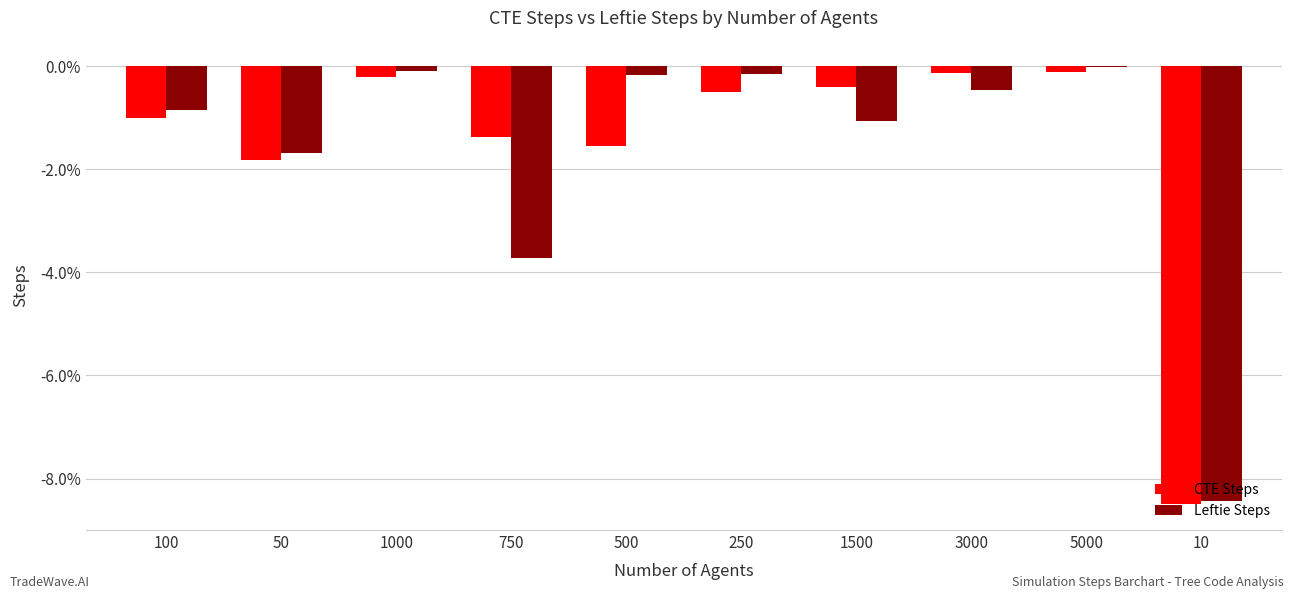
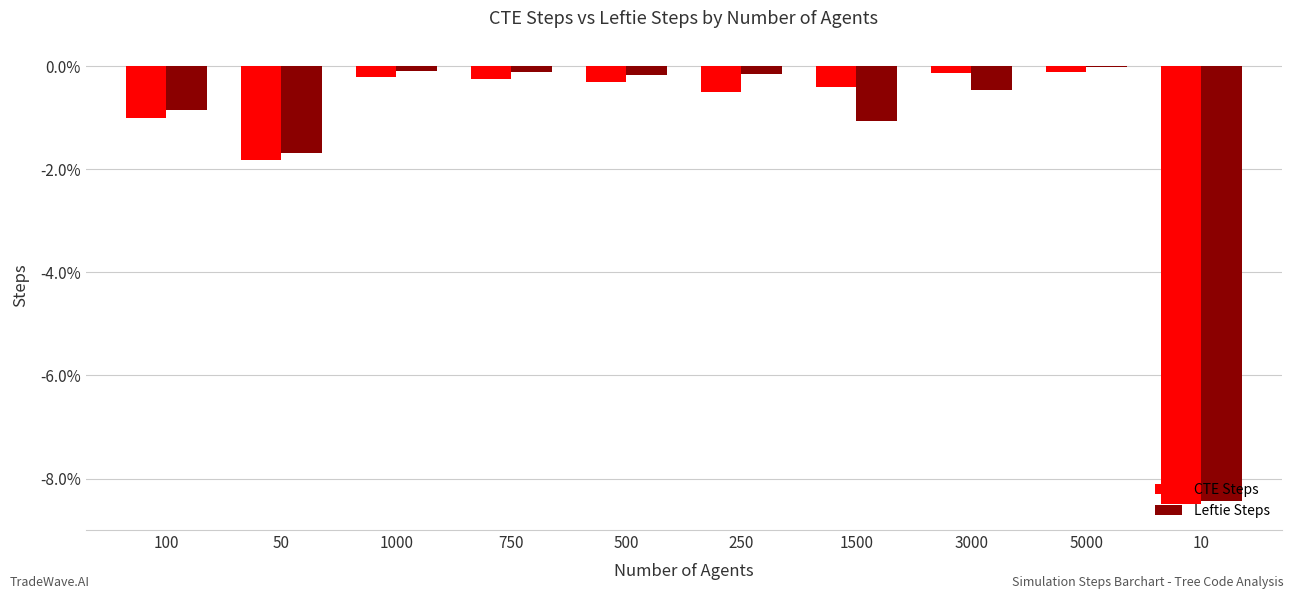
  {
    "CTE Steps": {
      "100": "-1.0%",
      "50": "-1.8%",
      "1000": "-0.2%",
-     "750": "-1.4%",
-     "500": "-1.5%",
+     "750": "-0.2%",
+     "500": "-0.3%",
      "250": "-0.5%",
      "1500": "-0.4%",
      "3000": "-0.1%",
      "5000": "-0.1%",
      "10": "-8.5%"
    },
    "Leftie Steps": {
      "100": "-0.8%",
      "50": "-1.7%",
      "1000": "-0.1%",
-     "750": "-3.7%",
+     "750": "-0.1%",
      "500": "-0.2%",
      "250": "-0.2%",
      "1500": "-1.1%",
      "3000": "-0.5%",
      "10": "-8.4%"
    }
  }
